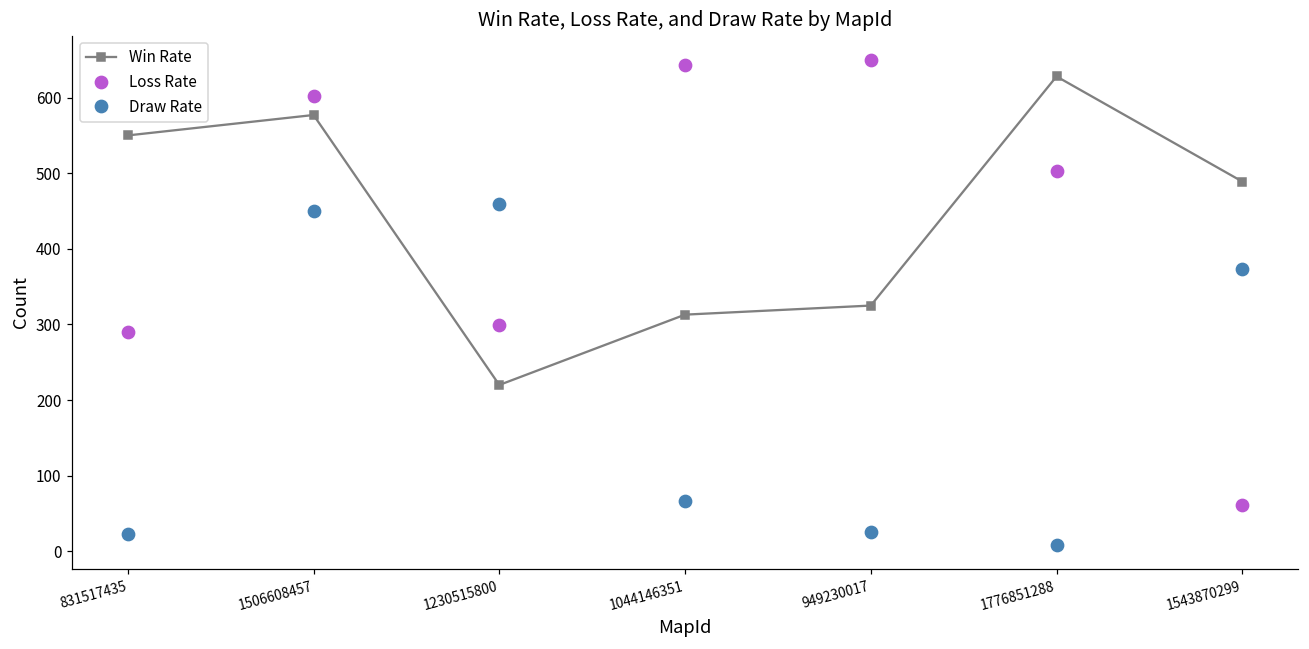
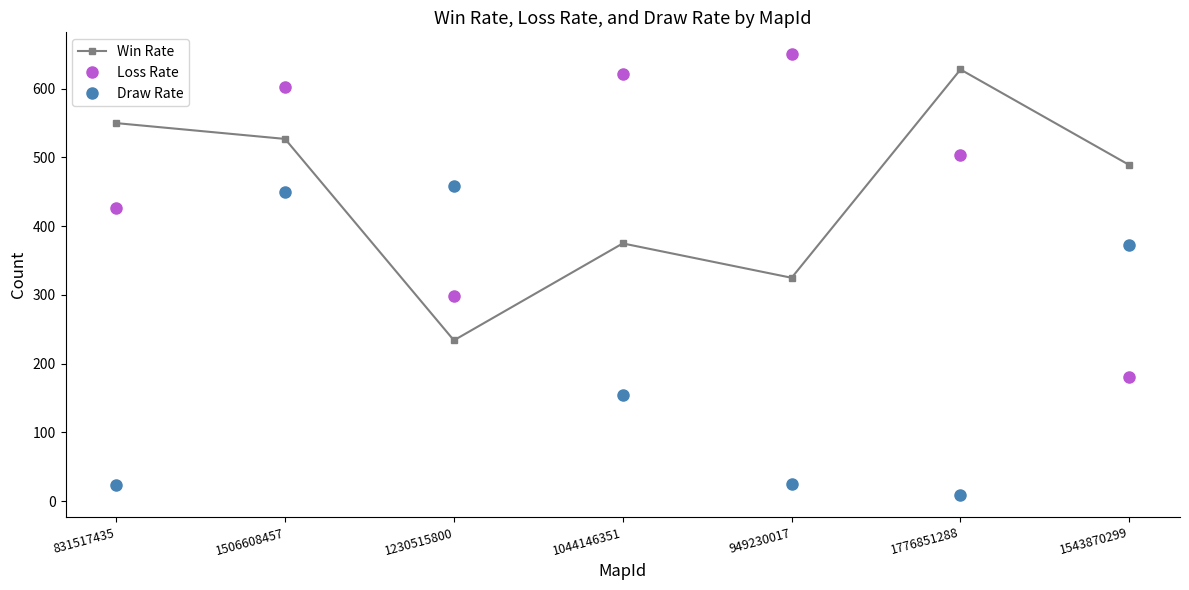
  {
    "Win Rate": {
      "831517435": 550,
-     "1506608457": 580,
-     "1230515800": 220,
-     "1044146351": 310,
+     "1506608457": 530,
+     "1230515800": 230,
+     "1044146351": 380,
      "949230017": 330,
      "1776851288": 630,
      "1543870299": 490
    },
    "Loss Rate": {
-     "831517435": 290,
+     "831517435": 430,
      "1506608457": 600,
      "1230515800": 300,
-     "1044146351": 640,
+     "1044146351": 620,
      "949230017": 650,
      "1776851288": 500,
-     "1543870299": 60
+     "1543870299": 180
    },
    "Draw Rate": {
      "831517435": 20,
      "1506608457": 450,
      "1230515800": 460,
-     "1044146351": 70,
+     "1044146351": 150,
      "949230017": 30,
      "1776851288": 10,
      "1543870299": 370
    }
  }
